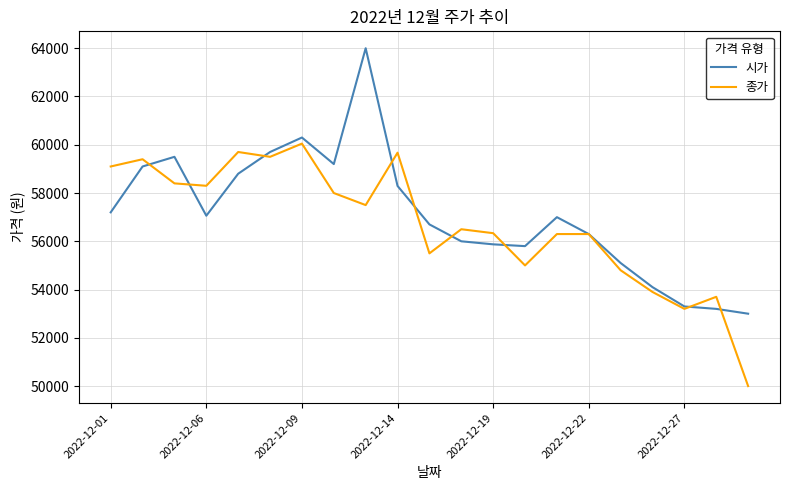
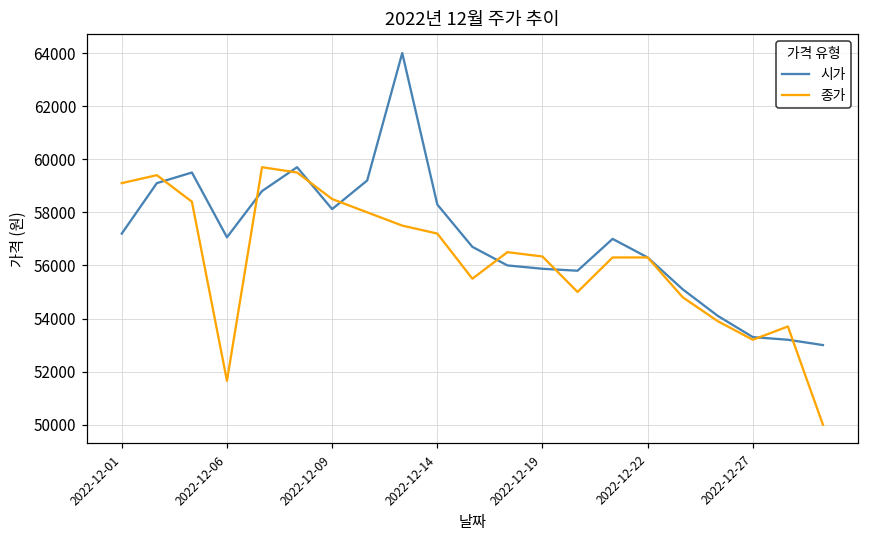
  {
    "시가": {
      "2022-12-01": 57200,
      "2022-12-06": 57100,
-     "2022-12-09": 60300,
+     "2022-12-09": 58100,
      "2022-12-14": 58300,
      "2022-12-19": 55900
    },
    "종가": {
      "2022-12-01": 59100,
-     "2022-12-06": 58300,
-     "2022-12-09": 60000,
-     "2022-12-14": 59700,
+     "2022-12-06": 51700,
+     "2022-12-09": 58500,
+     "2022-12-14": 57200,
      "2022-12-19": 56300
    }
  }
